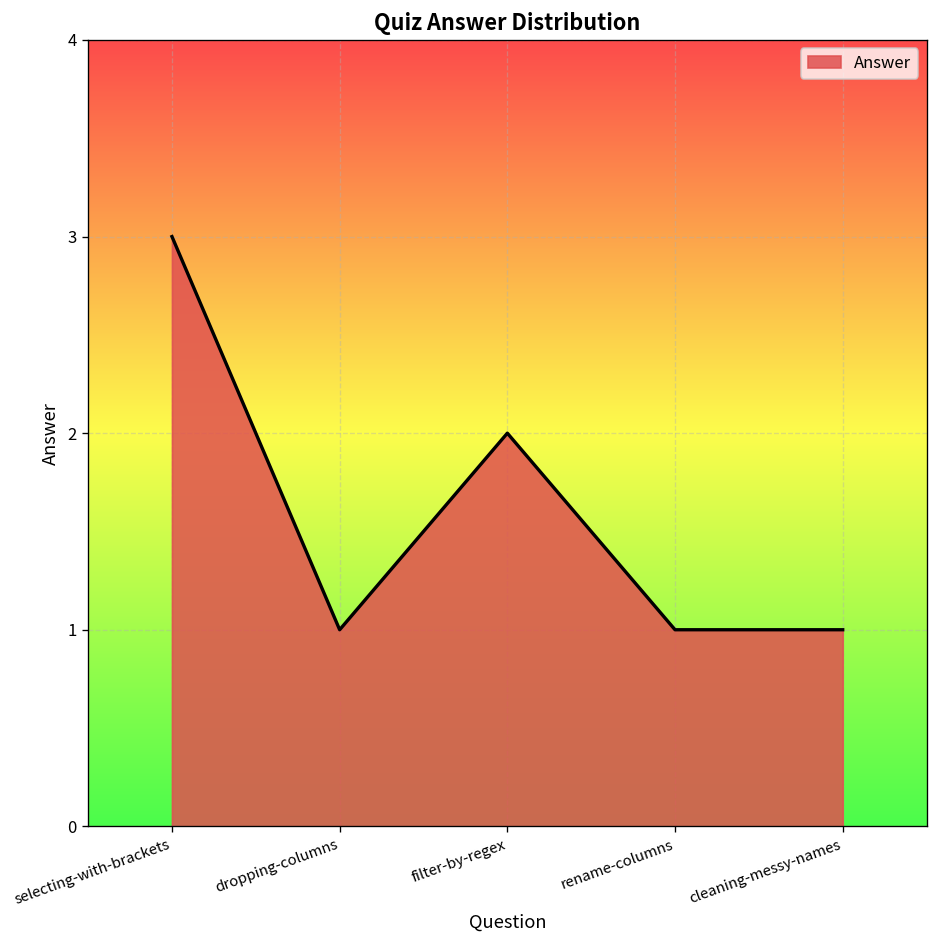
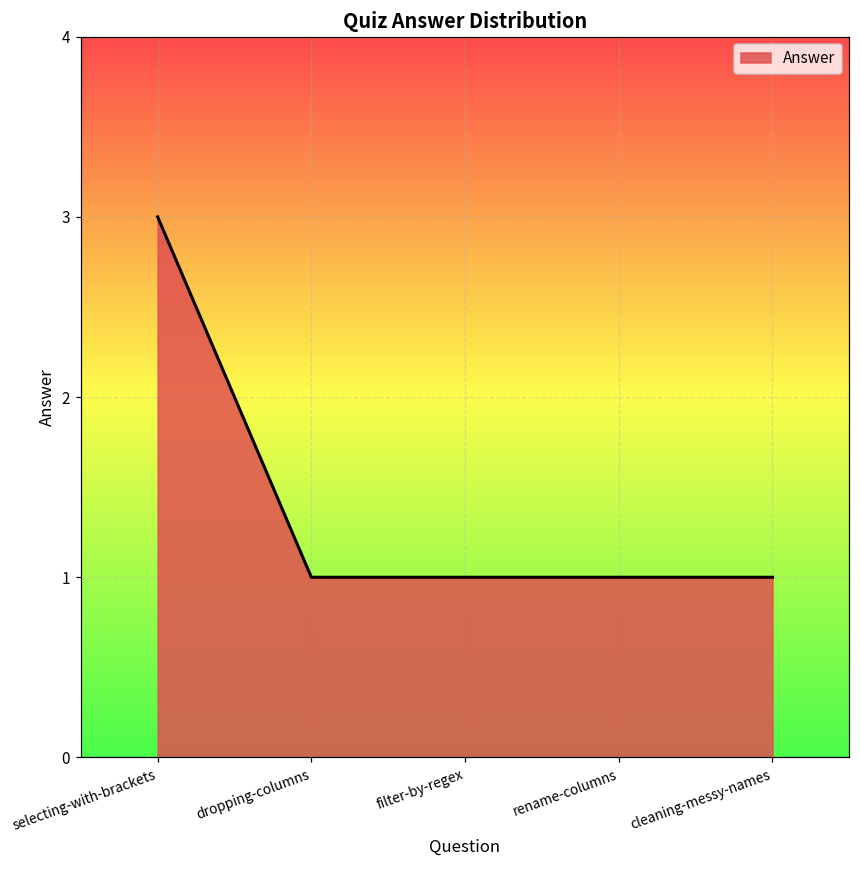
  {
    "selecting-with-brackets": 3,
    "dropping-columns": 1,
-   "filter-by-regex": 2,
+   "filter-by-regex": 1,
    "rename-columns": 1,
    "cleaning-messy-names": 1
  }
